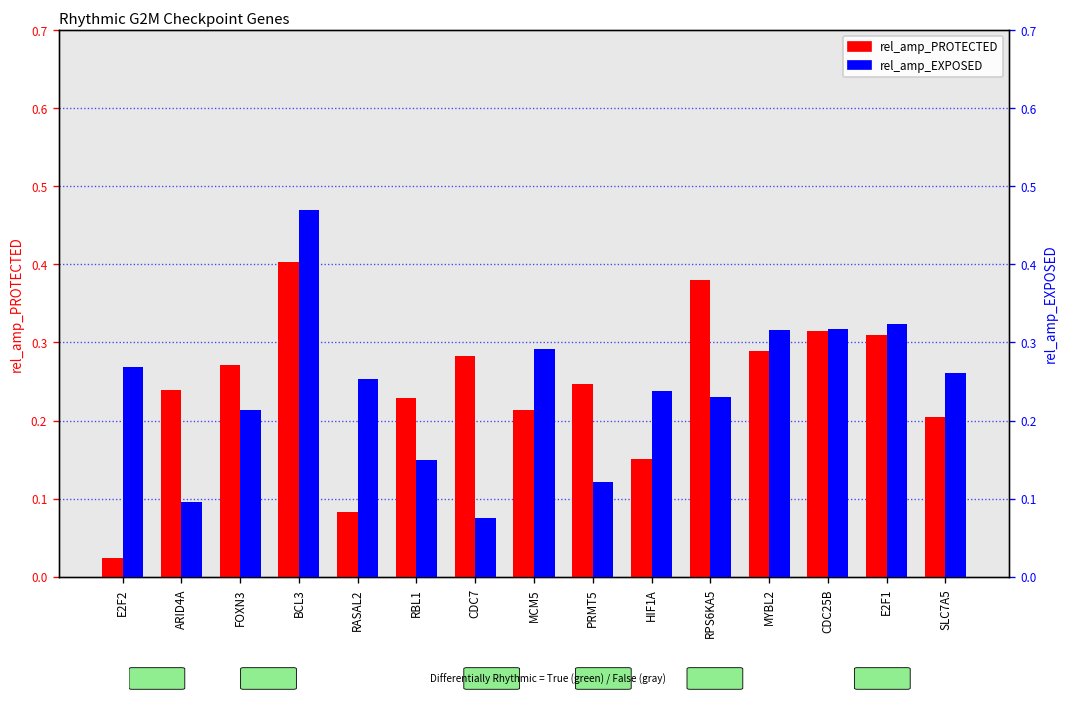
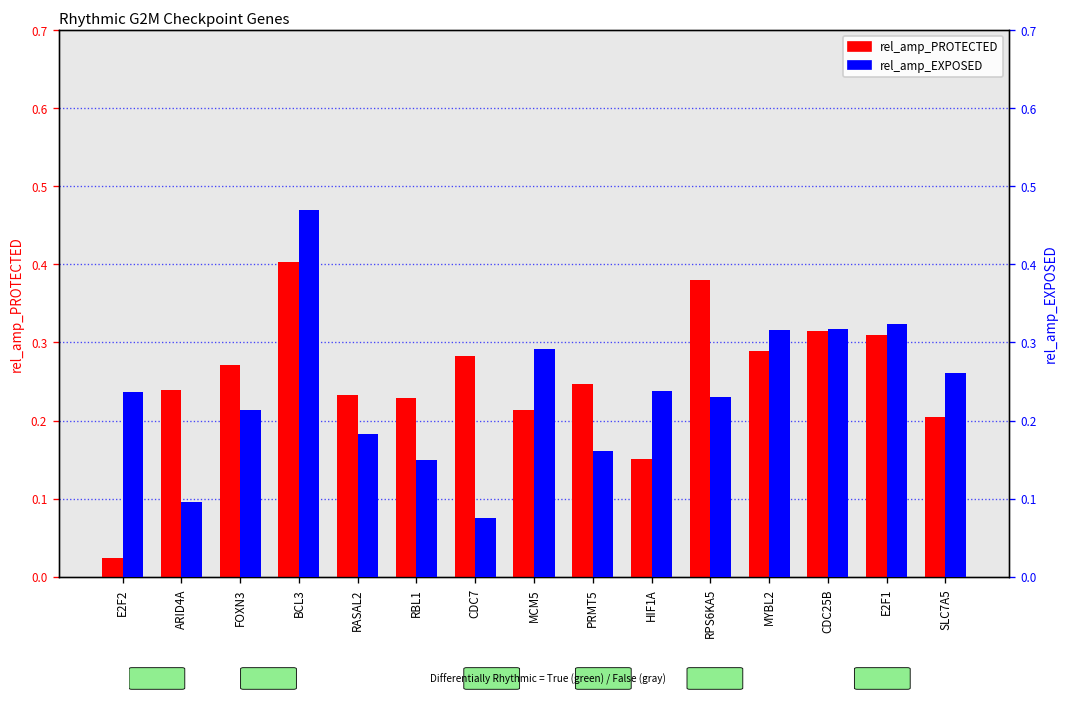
  {
    "rel_amp_PROTECTED": {
      "E2F2": 0.02,
      "ARID4A": 0.24,
      "FOXN3": 0.27,
      "BCL3": 0.40,
-     "RASAL2": 0.08,
+     "RASAL2": 0.23,
      "RBL1": 0.23,
      "CDC7": 0.28,
      "MCM5": 0.21,
      "PRMT5": 0.25,
      "HIF1A": 0.15,
      "RPS6KA5": 0.38,
      "MYBL2": 0.29,
      "CDC25B": 0.32,
      "E2F1": 0.31,
      "SLC7A5": 0.20
    },
    "rel_amp_EXPOSED": {
-     "E2F2": 0.27,
+     "E2F2": 0.24,
      "ARID4A": 0.10,
      "FOXN3": 0.21,
      "BCL3": 0.47,
-     "RASAL2": 0.25,
+     "RASAL2": 0.18,
      "RBL1": 0.15,
      "CDC7": 0.08,
      "MCM5": 0.29,
-     "PRMT5": 0.12,
+     "PRMT5": 0.16,
      "HIF1A": 0.24,
      "RPS6KA5": 0.23,
      "MYBL2": 0.32,
      "CDC25B": 0.32,
      "E2F1": 0.32,
      "SLC7A5": 0.26
    }
  }
